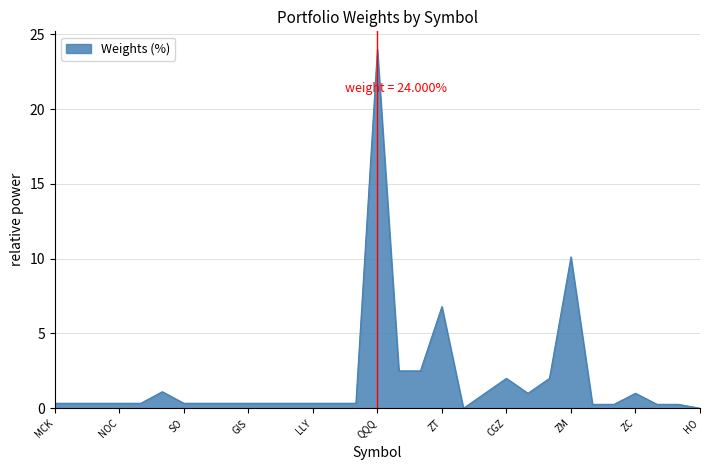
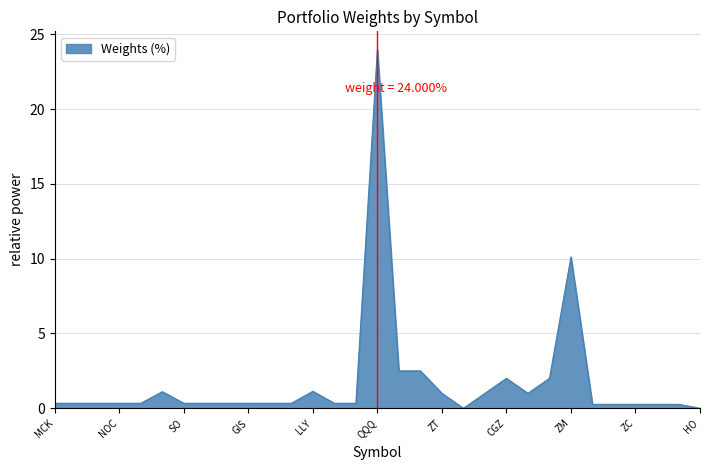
  {
    "MCK": 0.3,
    "NOC": 0.3,
    "SO": 0.3,
    "GIS": 0.3,
-   "LLY": 0.3,
+   "LLY": 1.1,
    "QQQ": 24.0,
-   "ZT": 6.8,
+   "ZT": 1.0,
    "CGZ": 2.0,
    "ZM": 10.1,
-   "ZC": 1.0,
+   "ZC": 0.3,
    "HO": 0.0
  }
